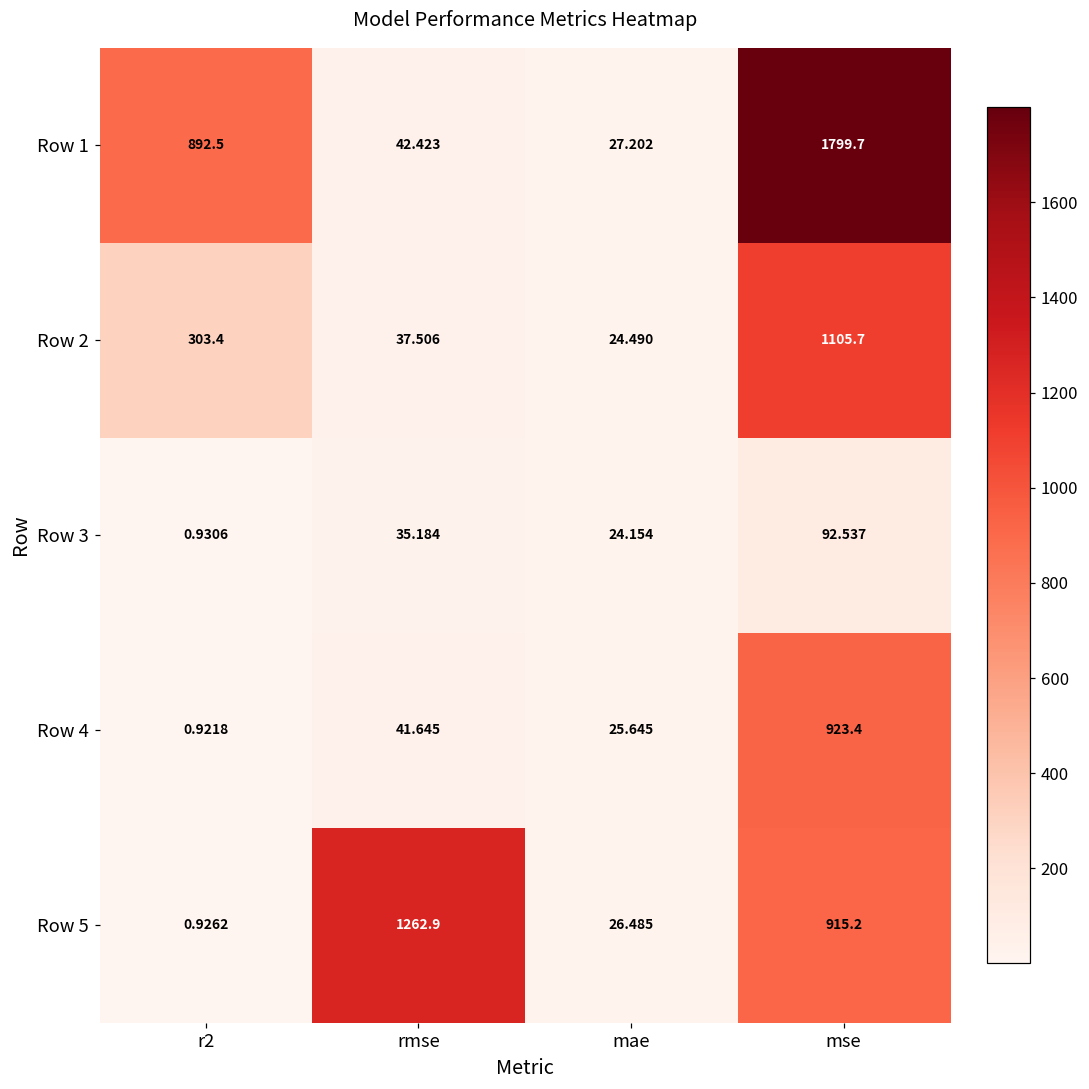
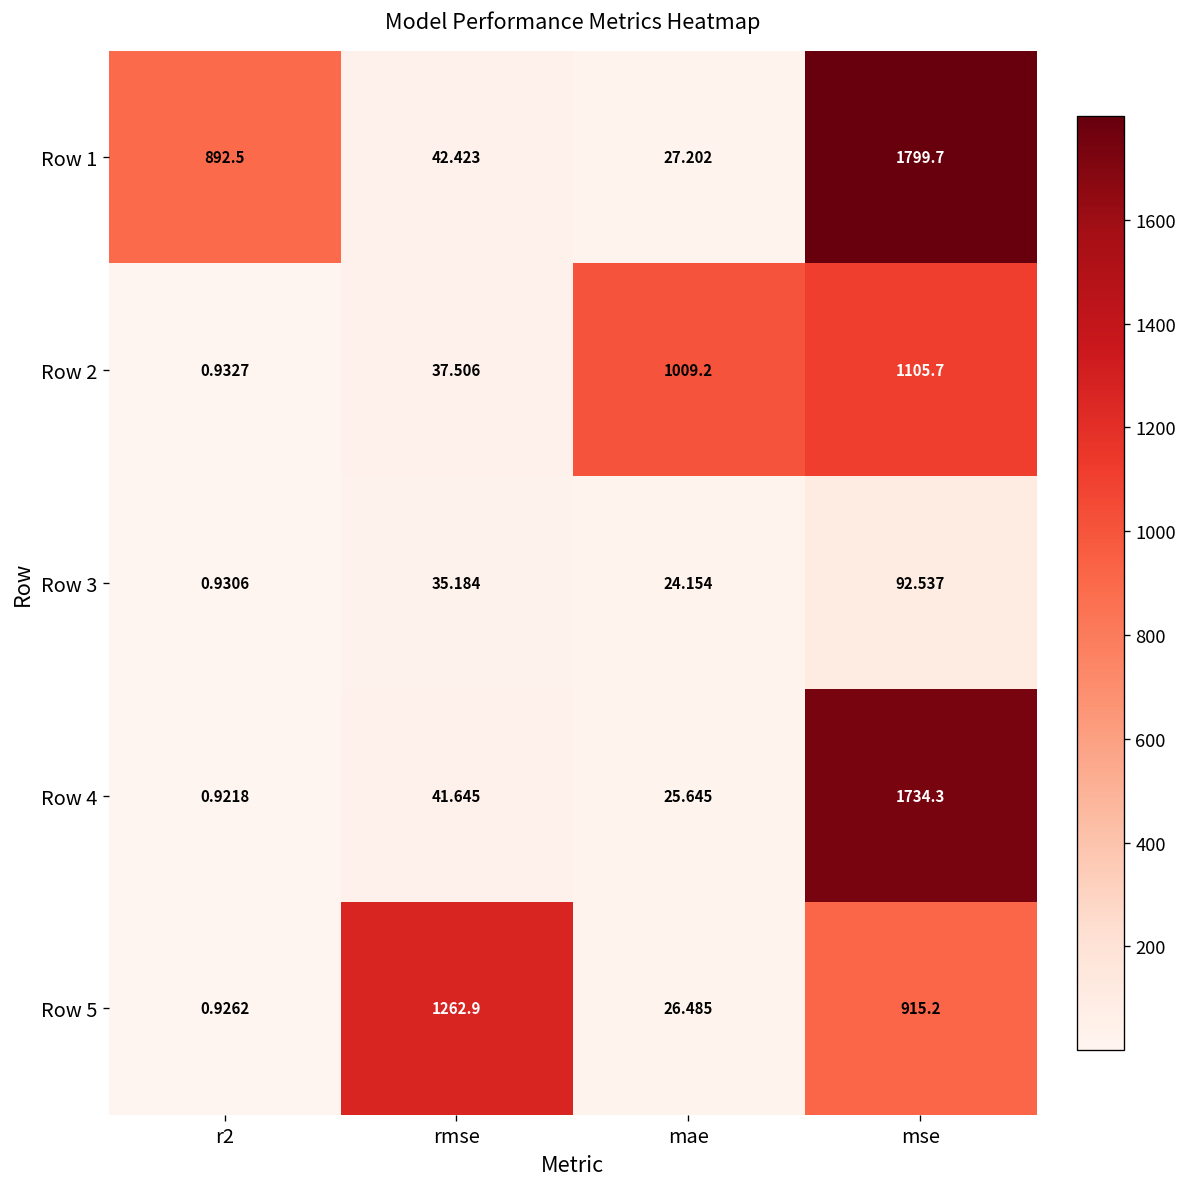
  {
    "Row 1": {
      "r2": 892.5,
      "rmse": 42.423,
      "mae": 27.202,
      "mse": 1799.7
    },
    "Row 2": {
-     "r2": 303.4,
+     "r2": 0.9327,
      "rmse": 37.506,
-     "mae": 24.490,
+     "mae": 1009.2,
      "mse": 1105.7
    },
    "Row 3": {
      "r2": 0.9306,
      "rmse": 35.184,
      "mae": 24.154,
      "mse": 92.537
    },
    "Row 4": {
      "r2": 0.9218,
      "rmse": 41.645,
      "mae": 25.645,
-     "mse": 923.4
+     "mse": 1734.3
    },
    "Row 5": {
      "r2": 0.9262,
      "rmse": 1262.9,
      "mae": 26.485,
      "mse": 915.2
    }
  }
